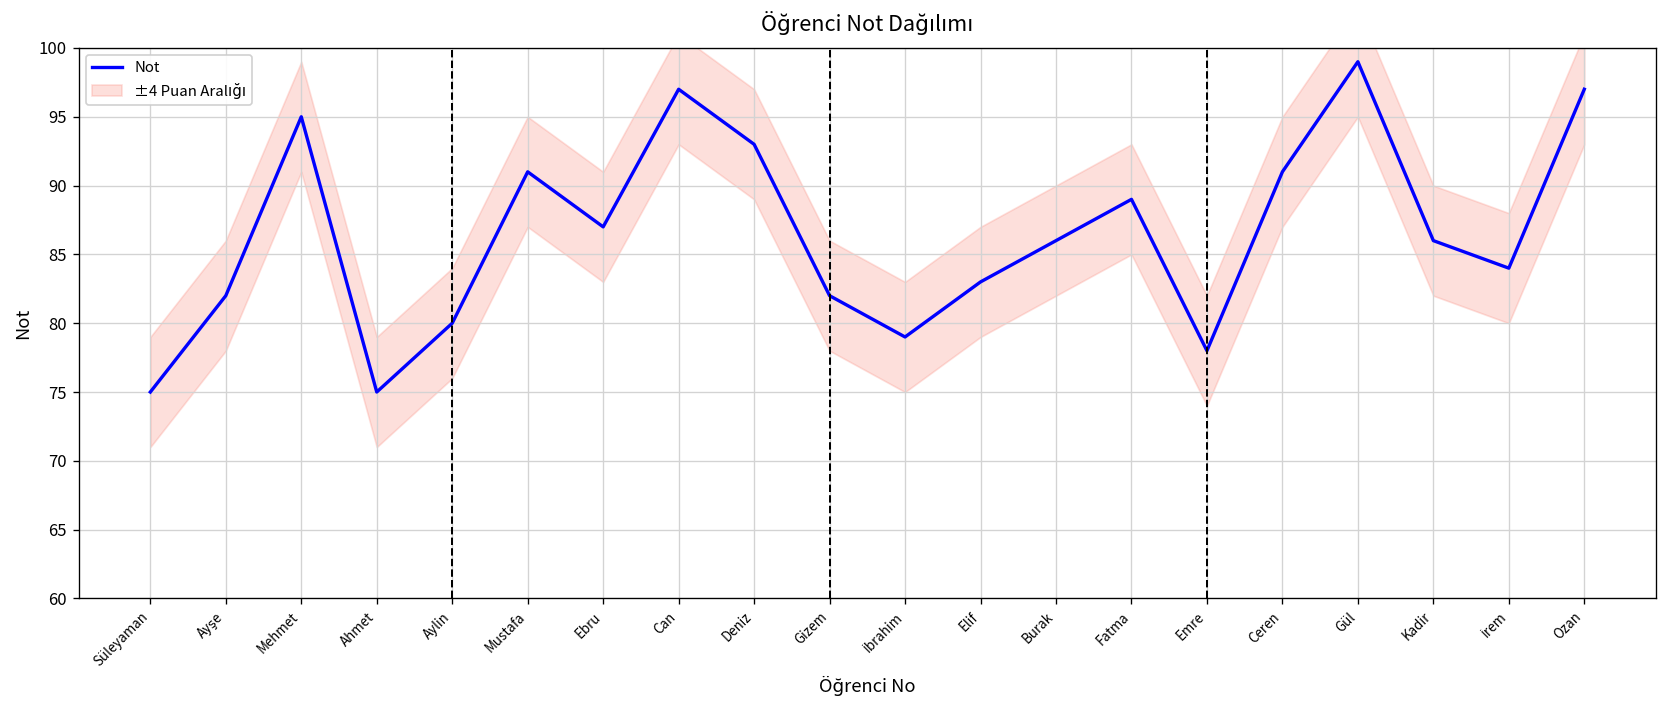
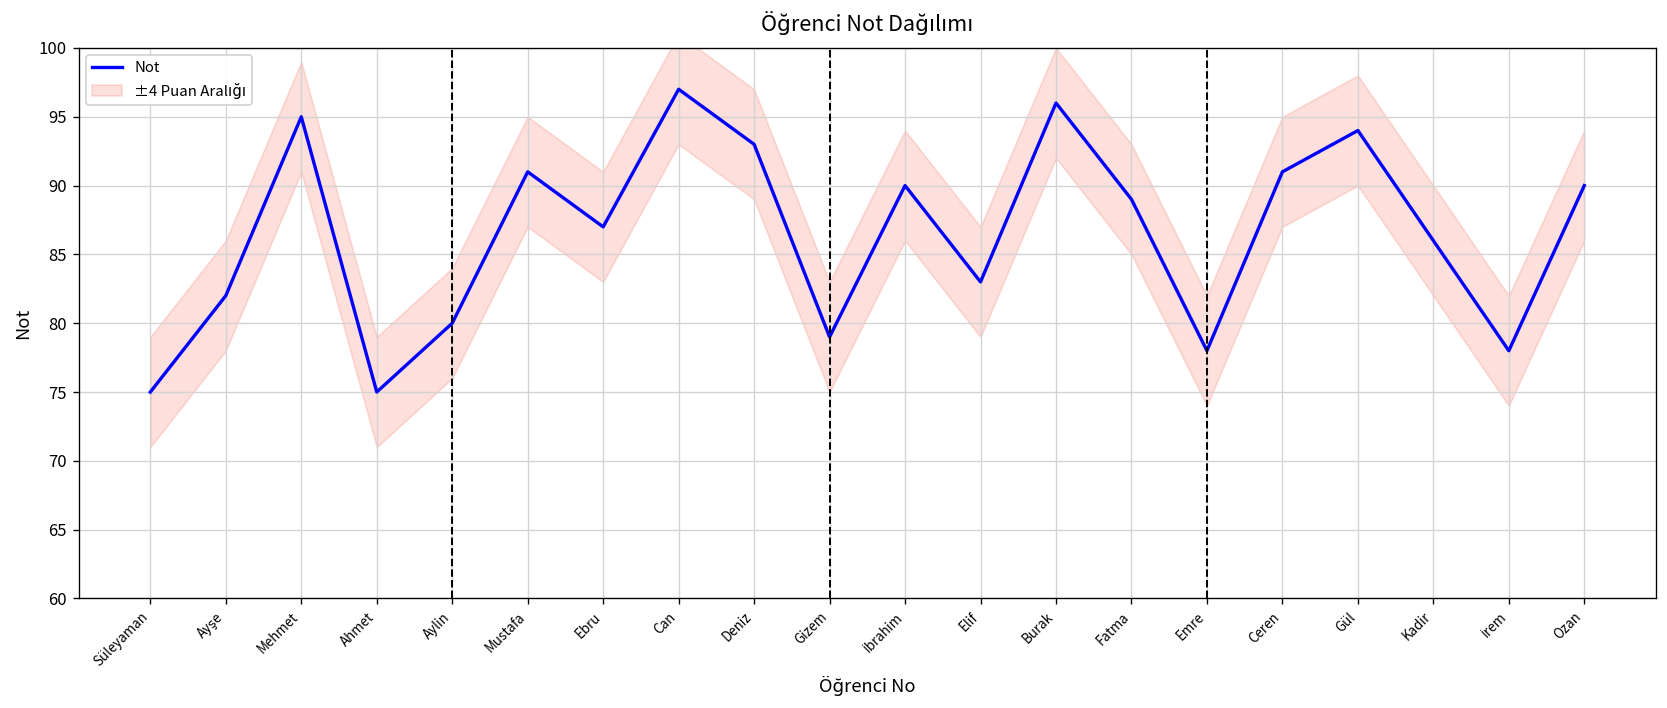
  {
    "Not": {
      "Süleyaman": 75,
      "Ayşe": 82,
      "Mehmet": 95,
      "Ahmet": 75,
      "Aylin": 80,
      "Mustafa": 91,
      "Ebru": 87,
      "Can": 97,
      "Deniz": 93,
-     "Gizem": 82,
-     "İbrahim": 79,
+     "Gizem": 79,
+     "İbrahim": 90,
      "Elif": 83,
-     "Burak": 86,
+     "Burak": 96,
      "Fatma": 89,
      "Emre": 78,
      "Ceren": 91,
-     "Gül": 99,
+     "Gül": 94,
      "Kadir": 86,
-     "İrem": 84,
-     "Ozan": 97
+     "İrem": 78,
+     "Ozan": 90
    }
  }
